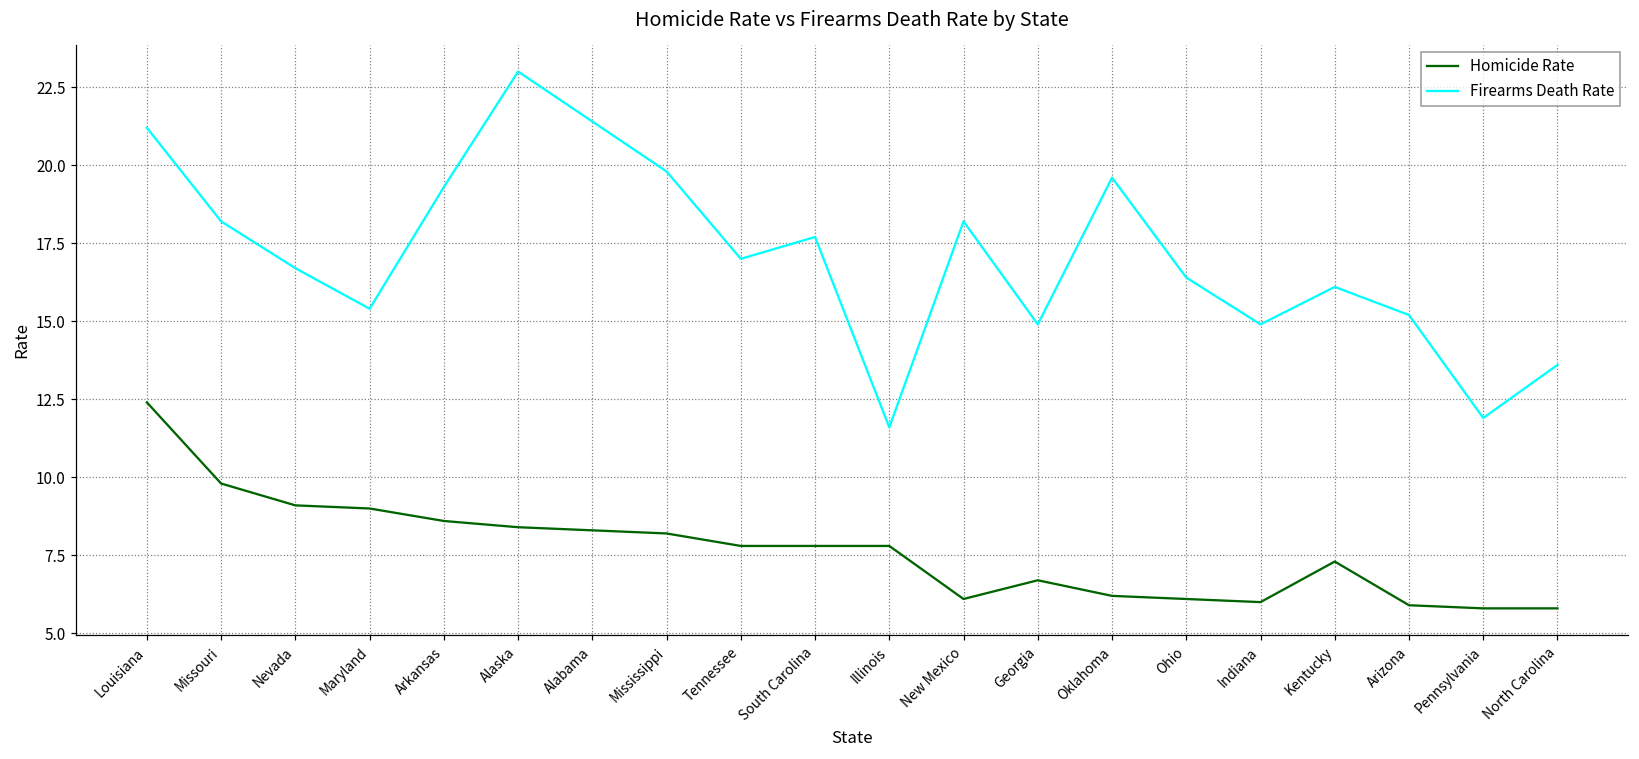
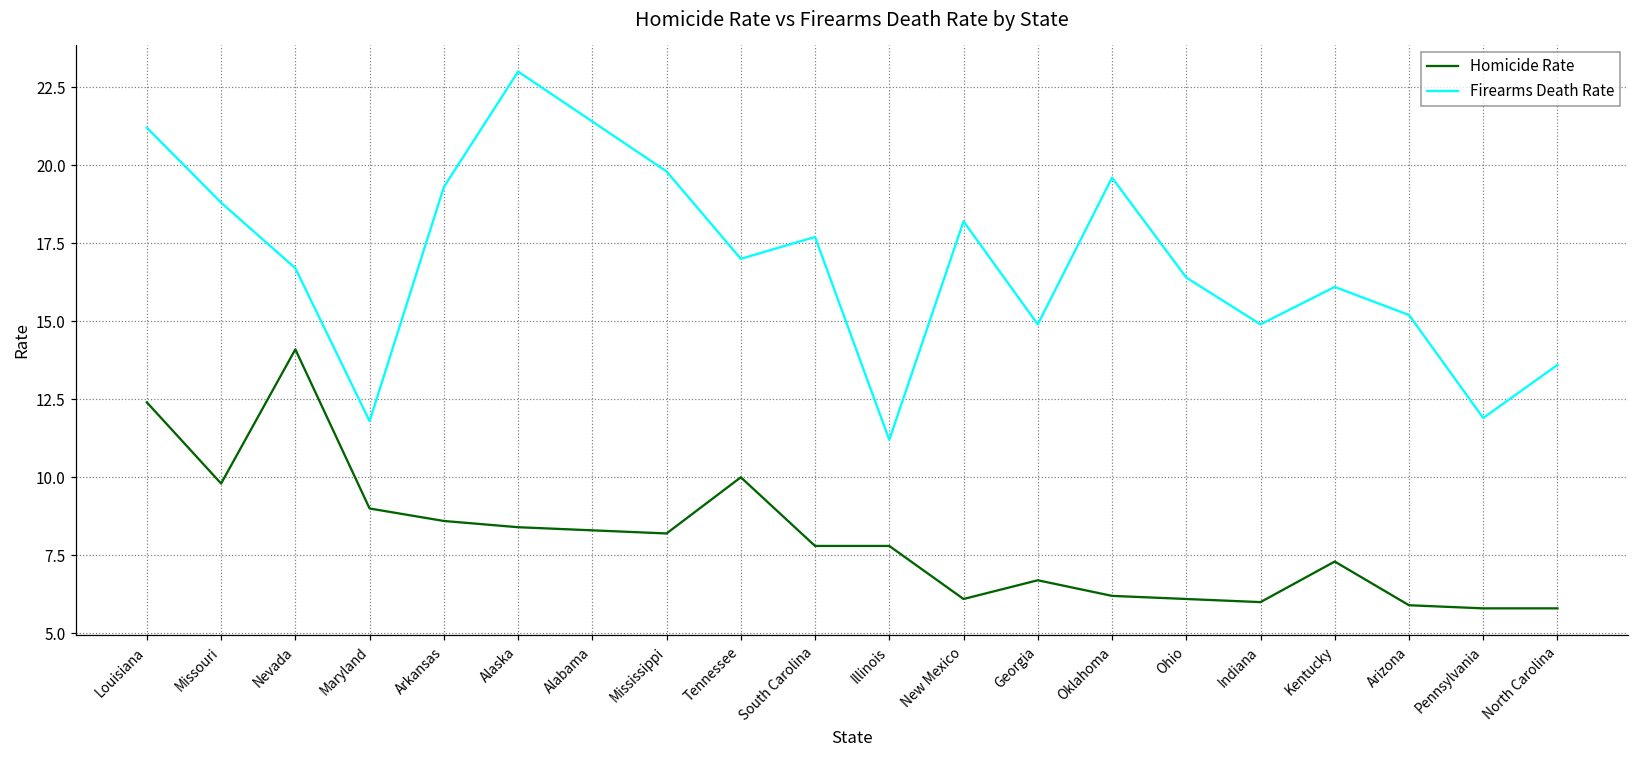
  {
    "Homicide Rate": {
      "Louisiana": 12.4,
      "Missouri": 9.8,
-     "Nevada": 9.1,
+     "Nevada": 14.1,
      "Maryland": 9.0,
      "Arkansas": 8.6,
      "Alaska": 8.4,
      "Alabama": 8.3,
      "Mississippi": 8.2,
-     "Tennessee": 7.8,
+     "Tennessee": 10.0,
      "South Carolina": 7.8,
      "Illinois": 7.8,
      "New Mexico": 6.1,
      "Georgia": 6.7,
      "Oklahoma": 6.2,
      "Ohio": 6.1,
      "Indiana": 6.0,
      "Kentucky": 7.3,
      "Arizona": 5.9,
      "Pennsylvania": 5.8,
      "North Carolina": 5.8
    },
    "Firearms Death Rate": {
      "Louisiana": 21.2,
-     "Missouri": 18.2,
+     "Missouri": 18.8,
      "Nevada": 16.7,
-     "Maryland": 15.4,
+     "Maryland": 11.8,
      "Arkansas": 19.3,
      "Alaska": 23.0,
      "Alabama": 21.4,
      "Mississippi": 19.8,
      "Tennessee": 17.0,
      "South Carolina": 17.7,
-     "Illinois": 11.6,
+     "Illinois": 11.2,
      "New Mexico": 18.2,
      "Georgia": 14.9,
      "Oklahoma": 19.6,
      "Ohio": 16.4,
      "Indiana": 14.9,
      "Kentucky": 16.1,
      "Arizona": 15.2,
      "Pennsylvania": 11.9,
      "North Carolina": 13.6
    }
  }
